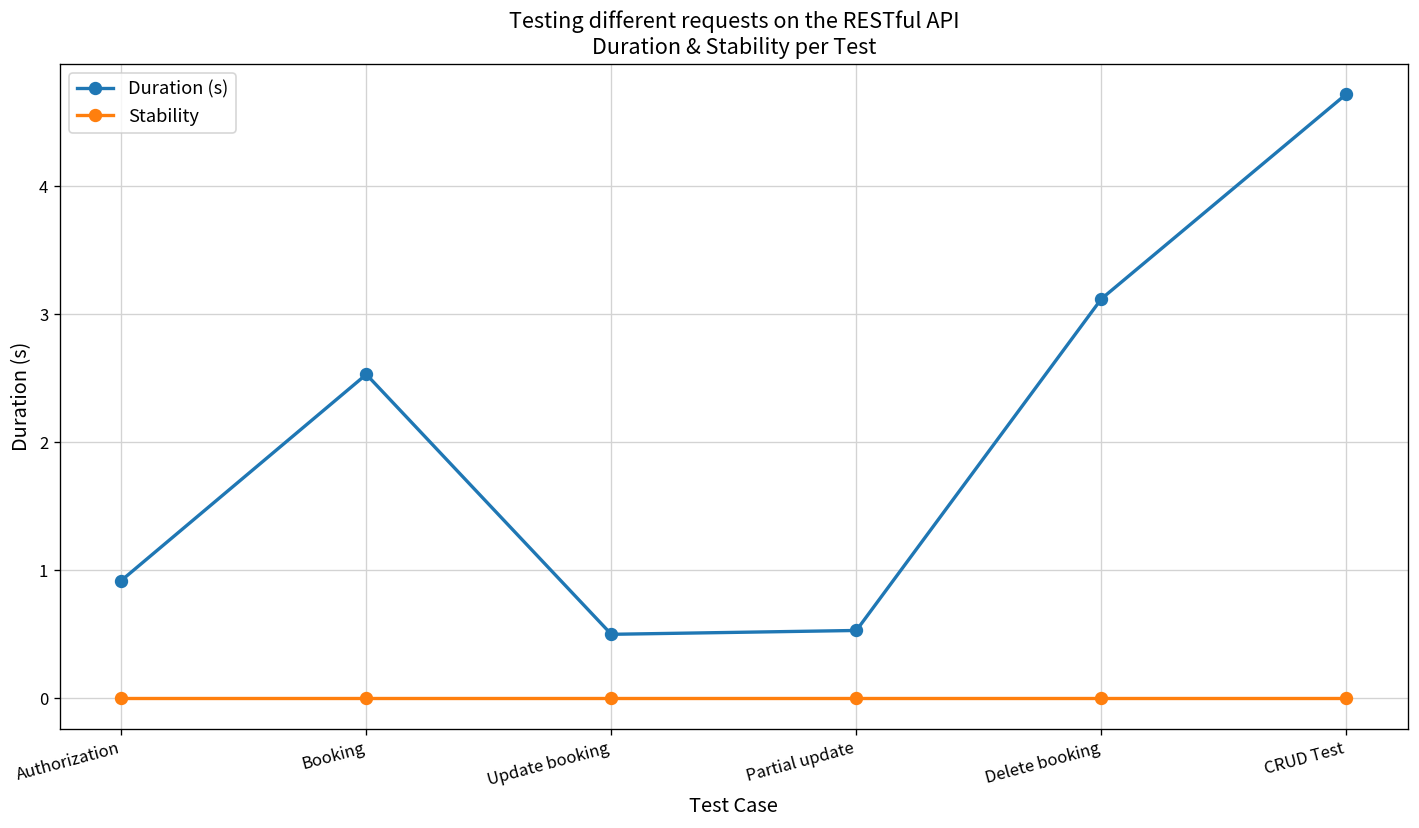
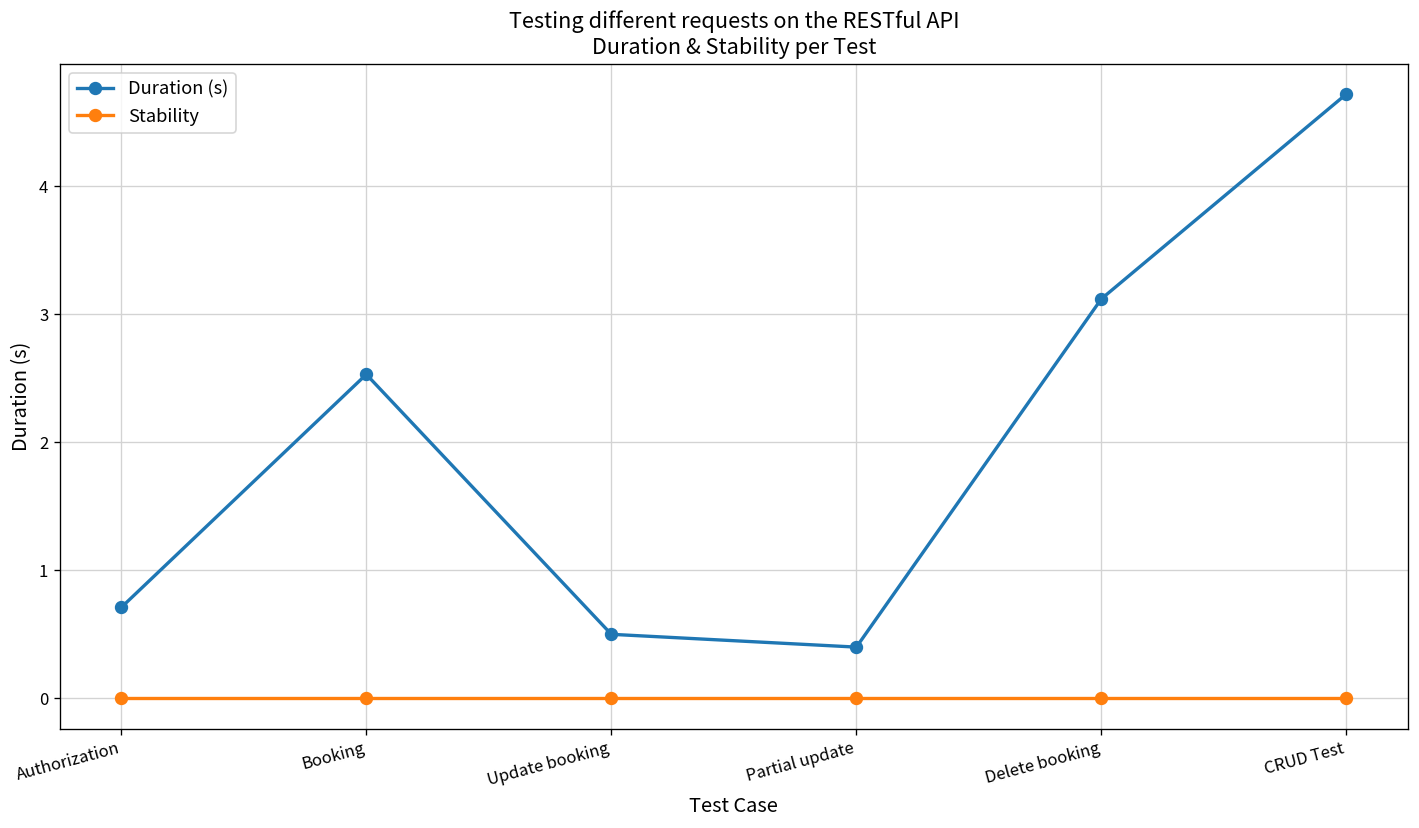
  {
    "Duration (s)": {
-     "Authorization": 0.92,
+     "Authorization": 0.71,
      "Booking": 2.53,
      "Update booking": 0.50,
-     "Partial update": 0.53,
+     "Partial update": 0.40,
      "Delete booking": 3.12,
      "CRUD Test": 4.72
    },
    "Stability": {
      "Authorization": 0.00,
      "Booking": 0.00,
      "Update booking": 0.00,
      "Partial update": 0.00,
      "Delete booking": 0.00,
      "CRUD Test": 0.00
    }
  }
